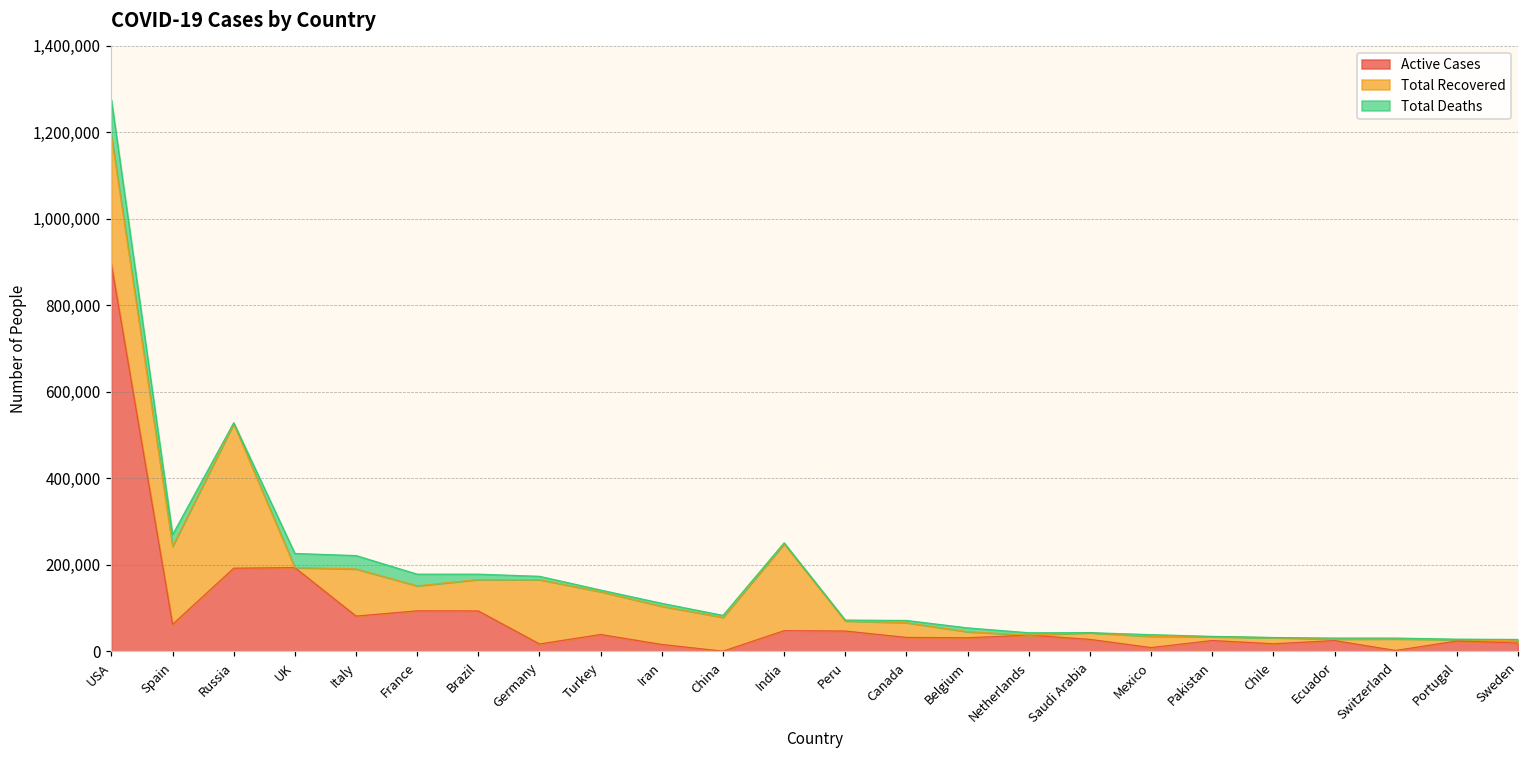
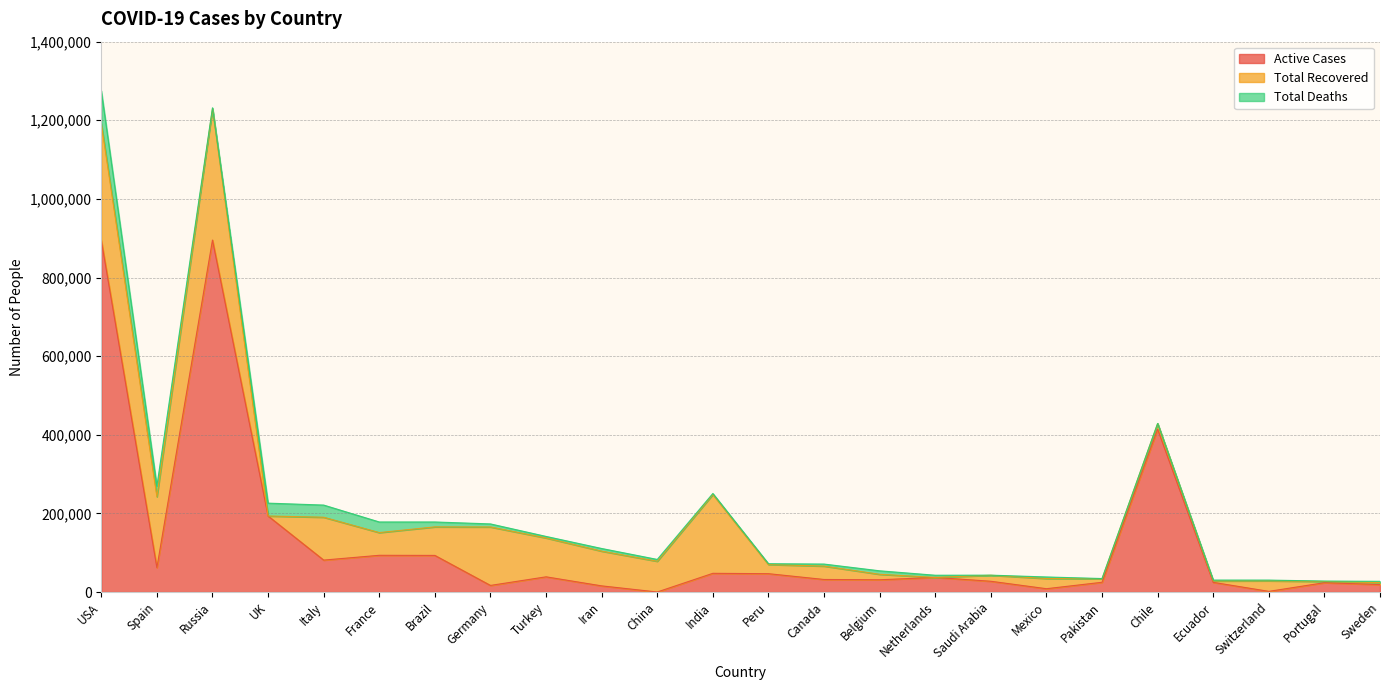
  {
    "Active Cases": {
      "USA": "890,000",
      "Spain": "60,000",
-     "Russia": "190,000",
+     "Russia": "900,000",
      "Italy": "80,000",
      "France": "90,000",
      "Brazil": "90,000",
      "Germany": "20,000",
      "Turkey": "40,000",
      "Iran": "20,000",
      "China": "0",
      "India": "50,000",
      "Peru": "50,000",
      "Canada": "30,000",
      "Belgium": "30,000",
      "Saudi Arabia": "30,000",
      "Mexico": "10,000",
      "Pakistan": "20,000",
-     "Chile": "20,000",
+     "Chile": "410,000",
      "Switzerland": "0"
    },
    "Total Recovered": {
      "USA": "300,000",
      "Spain": "180,000",
      "Italy": "110,000",
      "France": "60,000",
      "Brazil": "70,000",
      "Germany": "150,000",
      "Iran": "90,000",
      "Belgium": "10,000"
    },
    "Total Deaths": {
      "USA": "80,000",
      "Spain": "30,000",
      "UK": "30,000",
      "Italy": "30,000",
      "France": "30,000",
      "Brazil": "10,000",
      "Germany": "10,000",
      "Iran": "10,000",
      "Belgium": "10,000"
    }
  }
